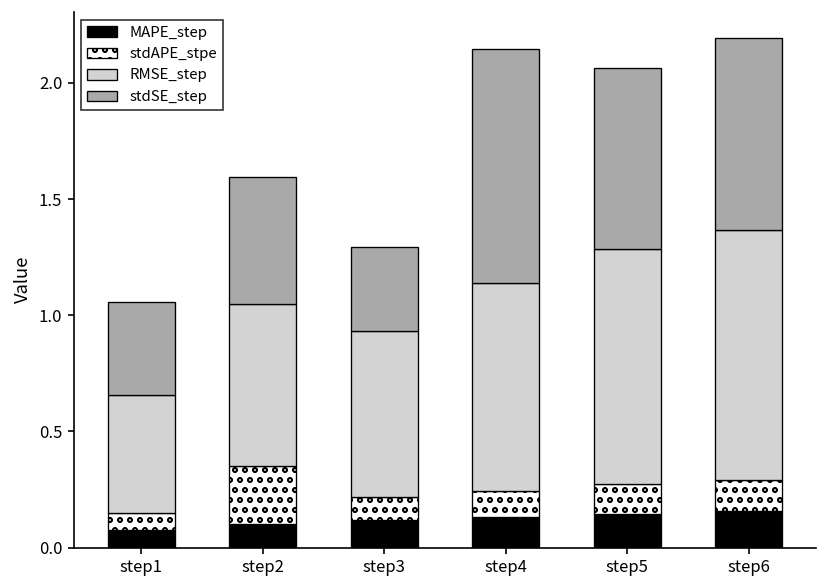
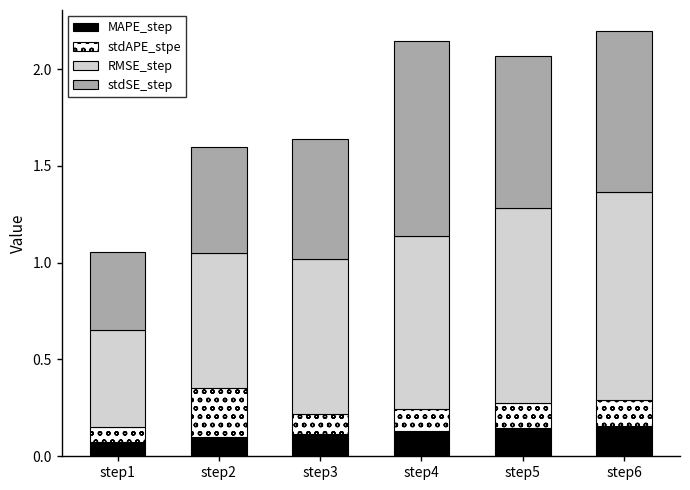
  {
    "MAPE_step": {
      "step1": 0.07,
      "step2": 0.10,
      "step3": 0.12,
      "step4": 0.13,
      "step5": 0.14,
      "step6": 0.16
    },
    "stdAPE_stpe": {
      "step1": 0.07,
      "step2": 0.25,
      "step3": 0.10,
      "step4": 0.11,
      "step5": 0.13,
      "step6": 0.14
    },
    "RMSE_step": {
      "step1": 0.51,
      "step2": 0.70,
-     "step3": 0.71,
+     "step3": 0.80,
      "step4": 0.89,
      "step5": 1.01,
      "step6": 1.08
    },
    "stdSE_step": {
      "step1": 0.40,
      "step2": 0.55,
-     "step3": 0.36,
+     "step3": 0.62,
      "step4": 1.01,
      "step5": 0.78,
      "step6": 0.83
    }
  }
